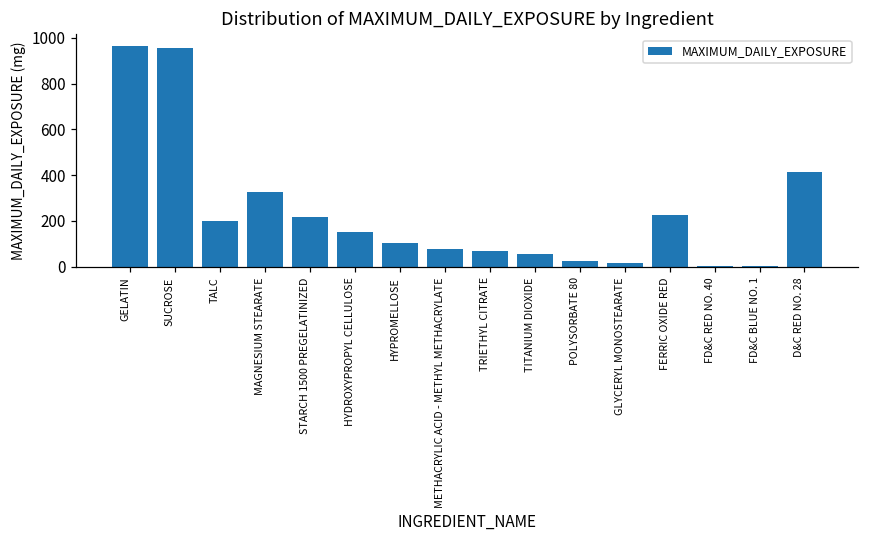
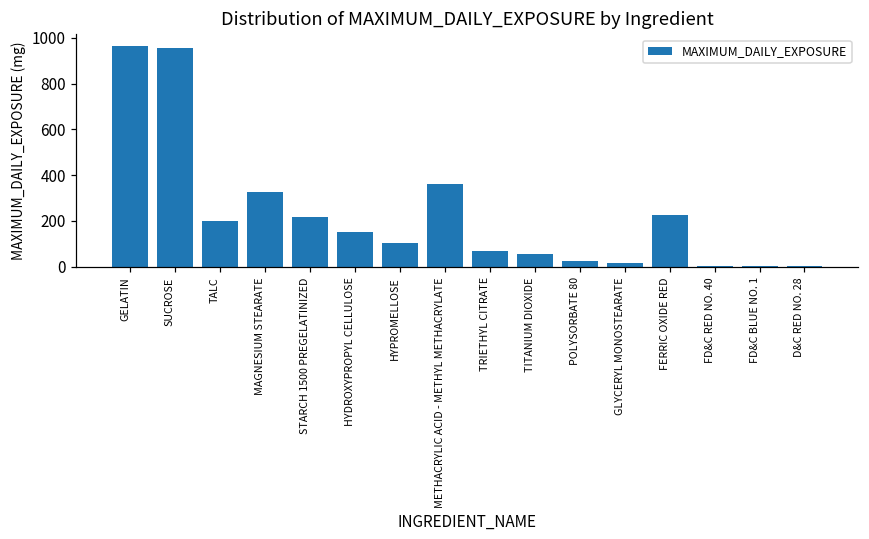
  {
    "GELATIN": 970,
    "SUCROSE": 960,
    "TALC": 200,
    "MAGNESIUM STEARATE": 330,
    "STARCH 1500 PREGELATINIZED": 220,
    "HYDROXYPROPYL CELLULOSE": 150,
    "HYPROMELLOSE": 110,
-   "METHACRYLIC ACID - METHYL METHACRYLATE": 80,
+   "METHACRYLIC ACID - METHYL METHACRYLATE": 360,
    "TRIETHYL CITRATE": 70,
    "TITANIUM DIOXIDE": 60,
    "POLYSORBATE 80": 20,
    "GLYCERYL MONOSTEARATE": 20,
    "FERRIC OXIDE RED": 230,
-   "D&C RED NO. 28": 410
+   "D&C RED NO. 28": 0
  }
